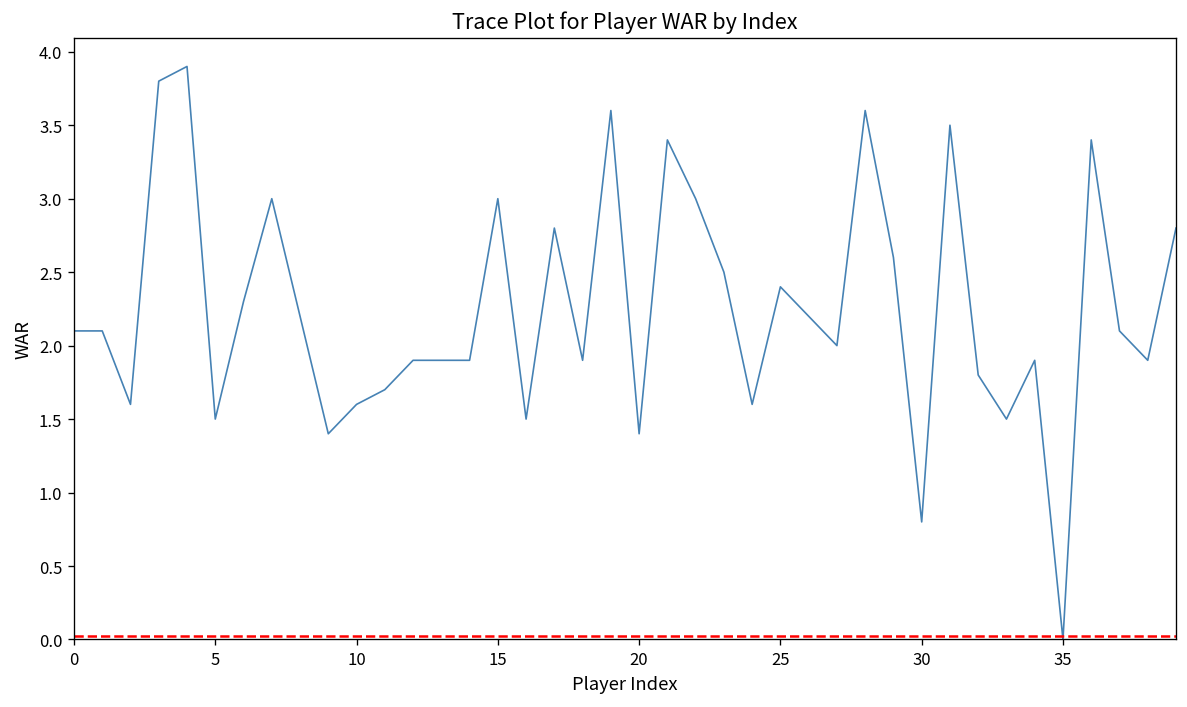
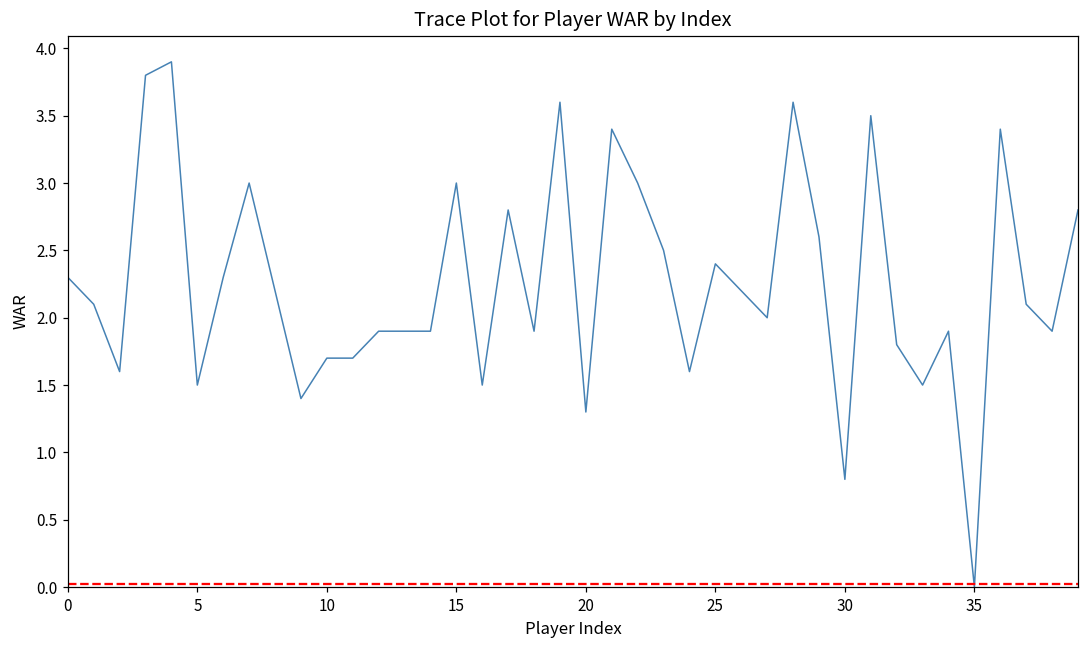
  {
-   "0": 2.10,
+   "0": 2.30,
    "5": 1.50,
-   "10": 1.60,
+   "10": 1.70,
    "15": 3.00,
-   "20": 1.40,
+   "20": 1.30,
    "25": 2.40,
    "30": 0.80,
    "35": 0.00
  }
